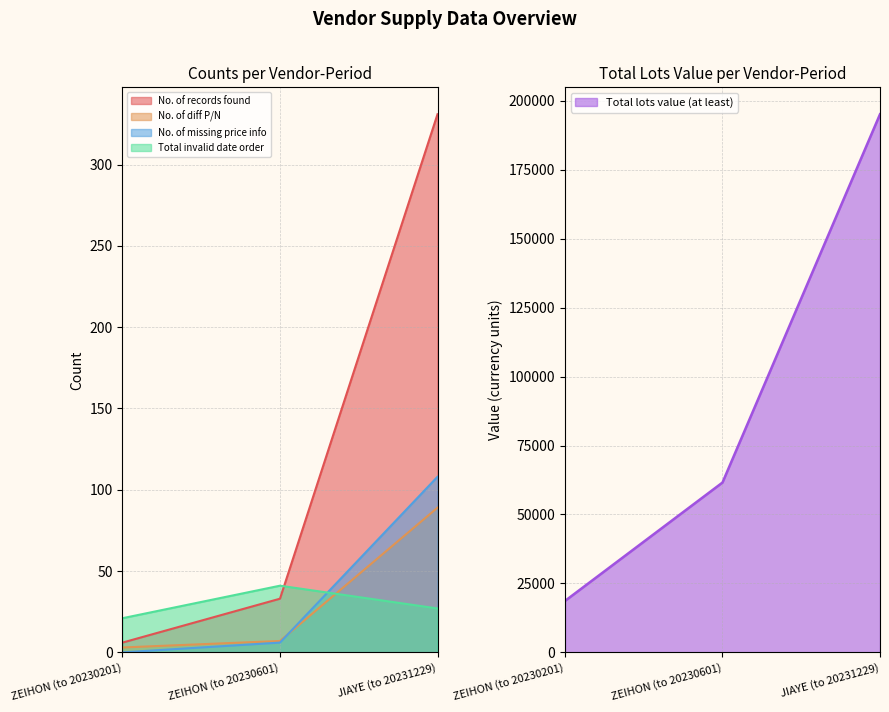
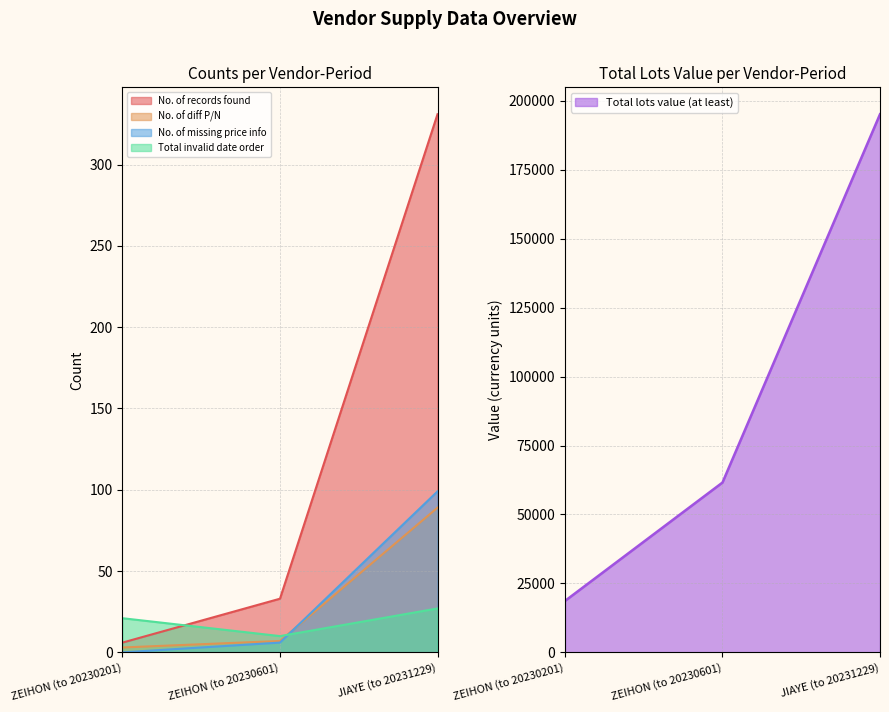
  {
    "Counts per Vendor-Period": {
      "No. of missing price info": {
        "ZEIHON (to 20230201)": 0,
-       "JIAYE (to 20231229)": 108
+       "JIAYE (to 20231229)": 99
      },
      "Total invalid date order": {
        "ZEIHON (to 20230201)": 21,
-       "ZEIHON (to 20230601)": 41,
+       "ZEIHON (to 20230601)": 10,
        "JIAYE (to 20231229)": 27
      }
    },
    "Total Lots Value per Vendor-Period": {
      "ZEIHON (to 20230201)": 19000,
      "ZEIHON (to 20230601)": 62000,
      "JIAYE (to 20231229)": 195000
    }
  }
